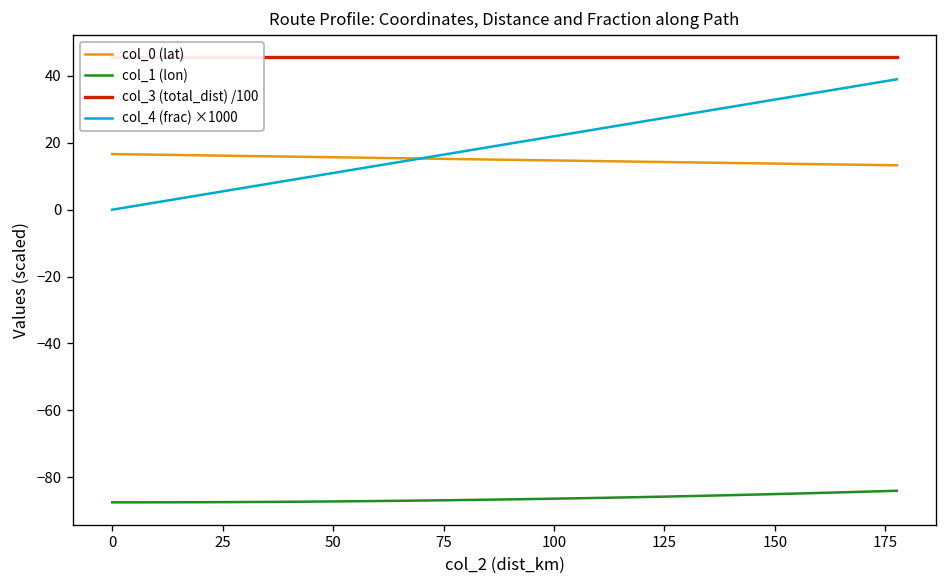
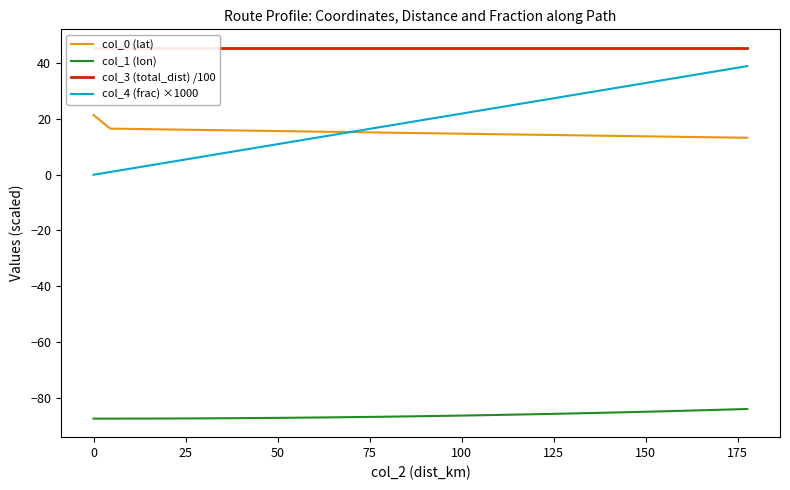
  {
    "col_0 (lat)": {
-     "0": 17
+     "0": 21
    },
    "col_1 (lon)": {
      "0": -88
    },
    "col_4 (frac) ×1000": {
      "0": 0
    }
  }
